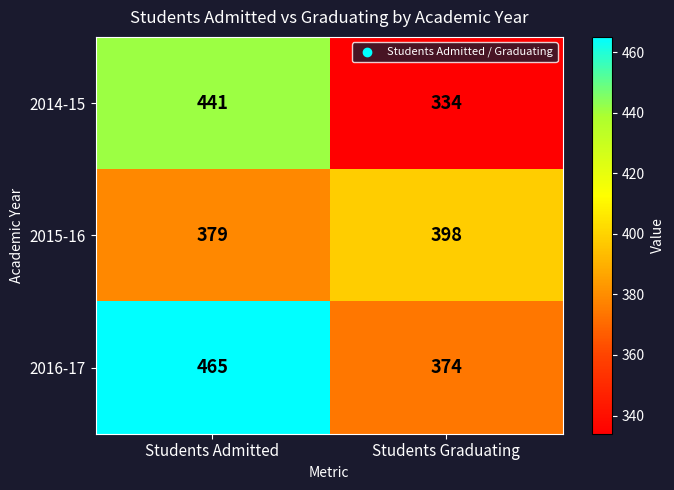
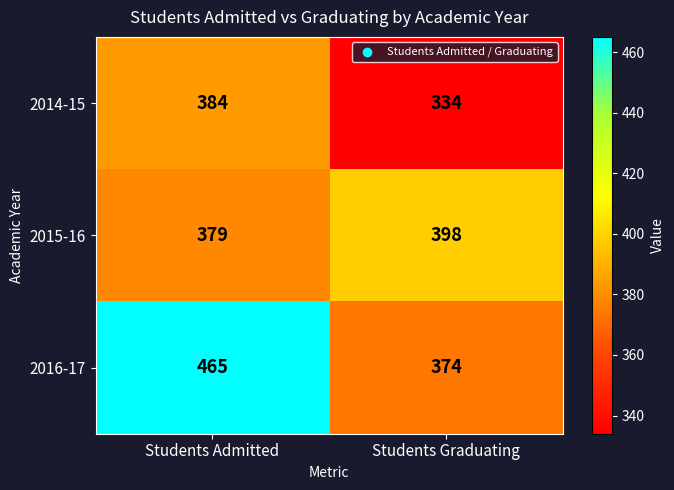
  {
    "2014-15": {
-     "Students Admitted": 441,
+     "Students Admitted": 384,
      "Students Graduating": 334
    },
    "2015-16": {
      "Students Admitted": 379,
      "Students Graduating": 398
    },
    "2016-17": {
      "Students Admitted": 465,
      "Students Graduating": 374
    }
  }
